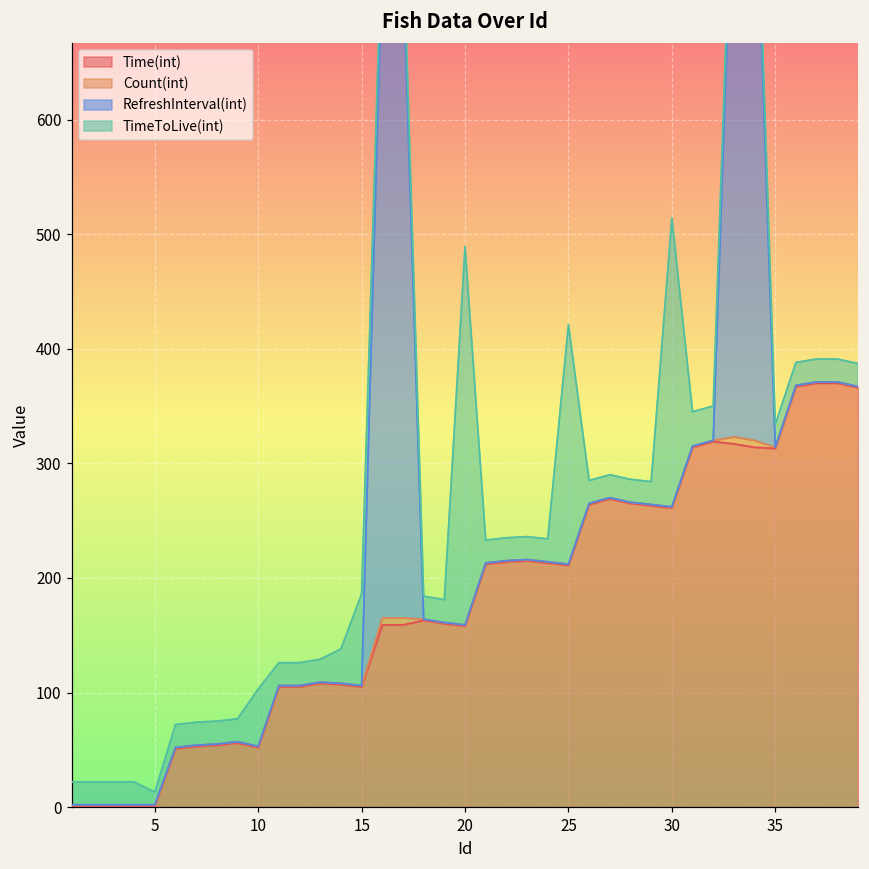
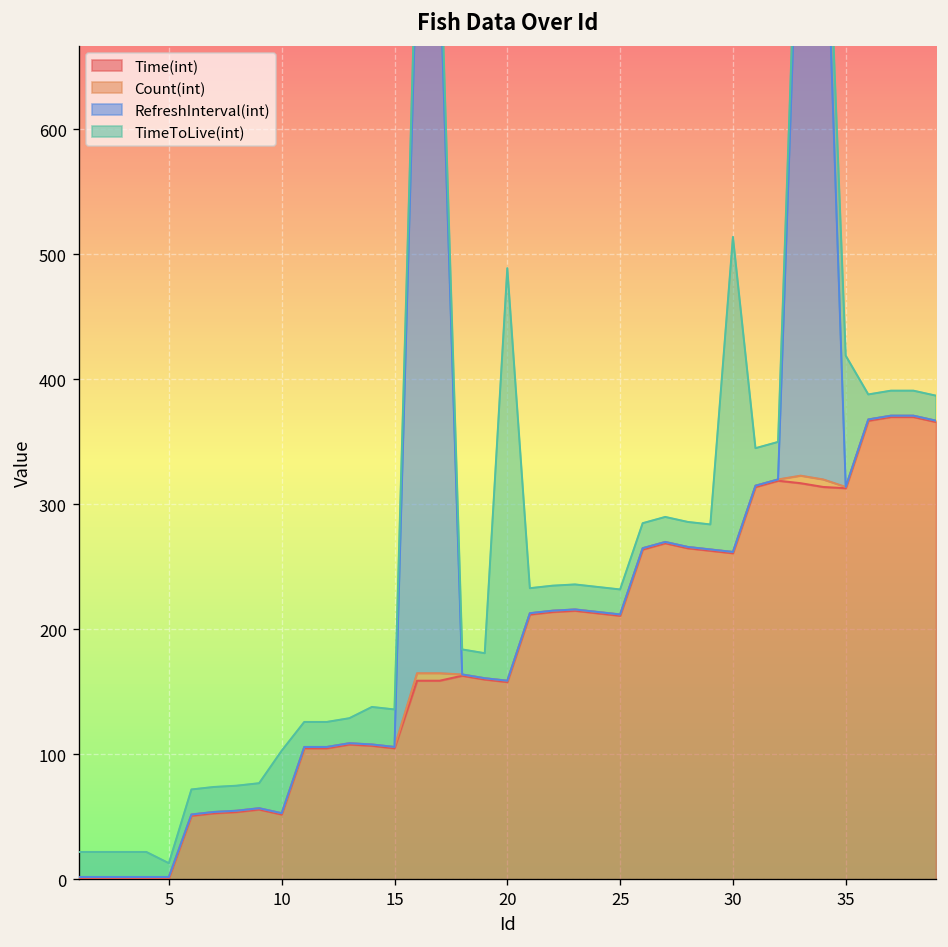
  {
    "TimeToLive(int)": {
      "5": 11,
      "10": 50,
-     "15": 80,
+     "15": 30,
      "20": 330,
-     "25": 209,
+     "25": 20,
      "30": 252,
-     "35": 20
+     "35": 105
    }
  }
